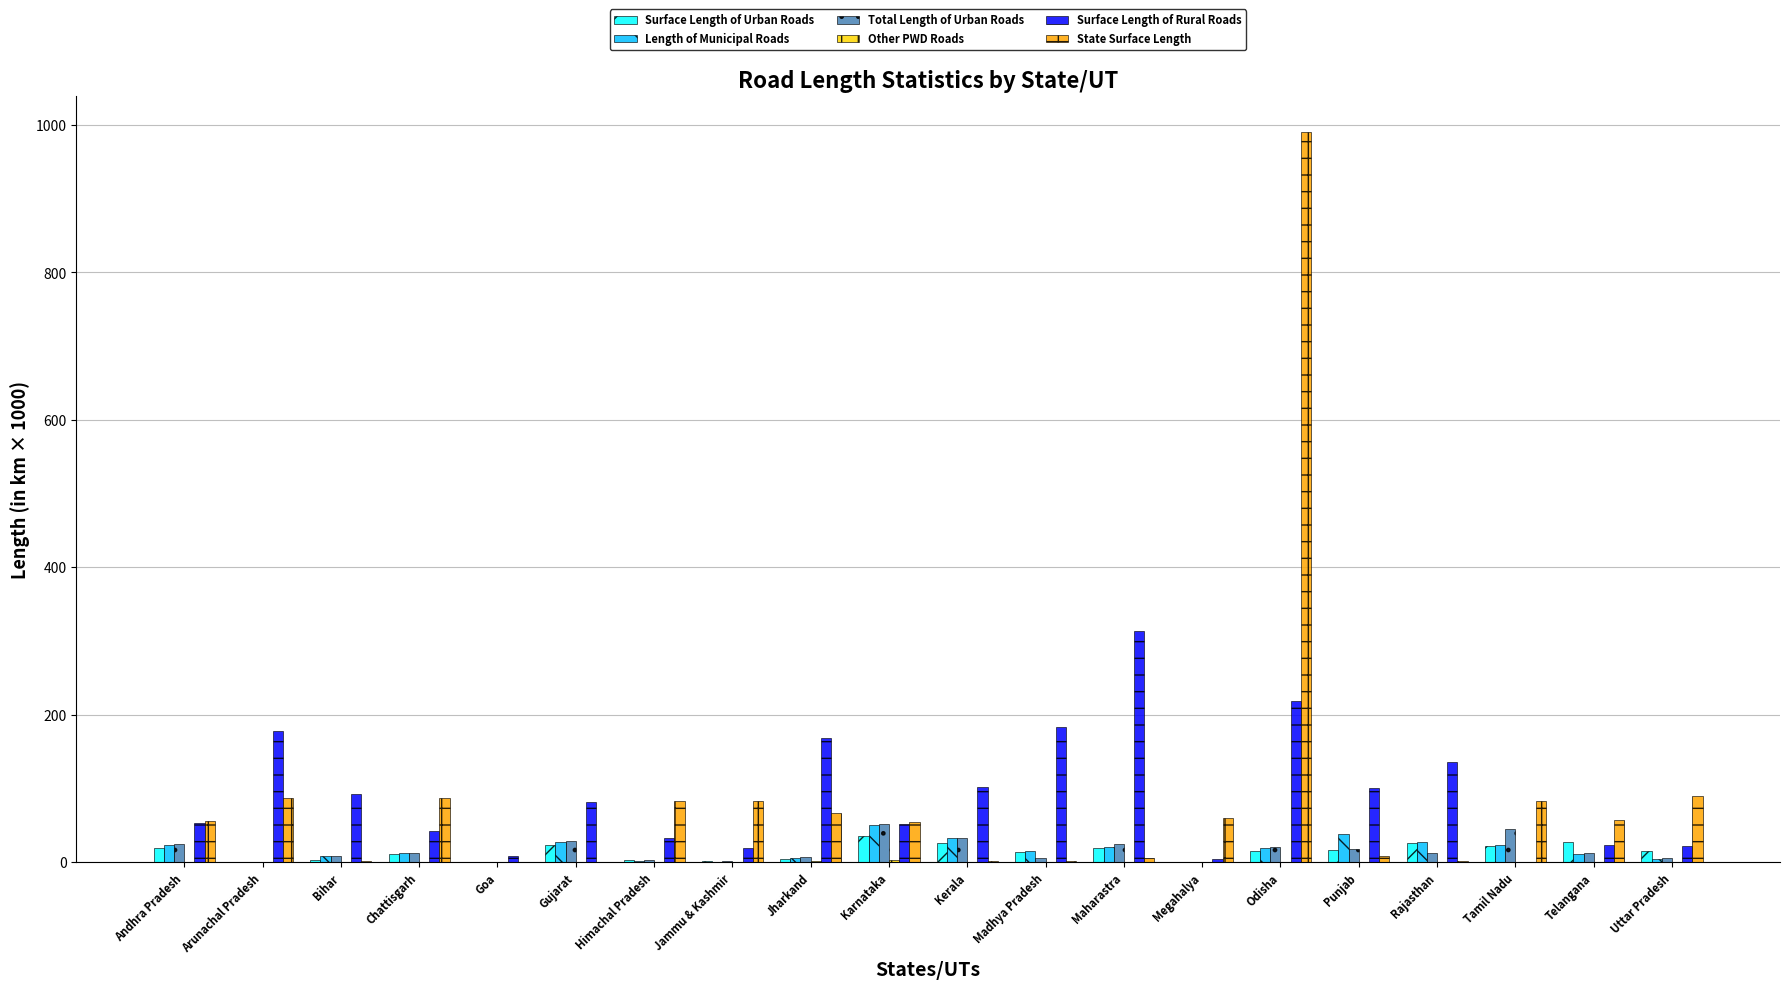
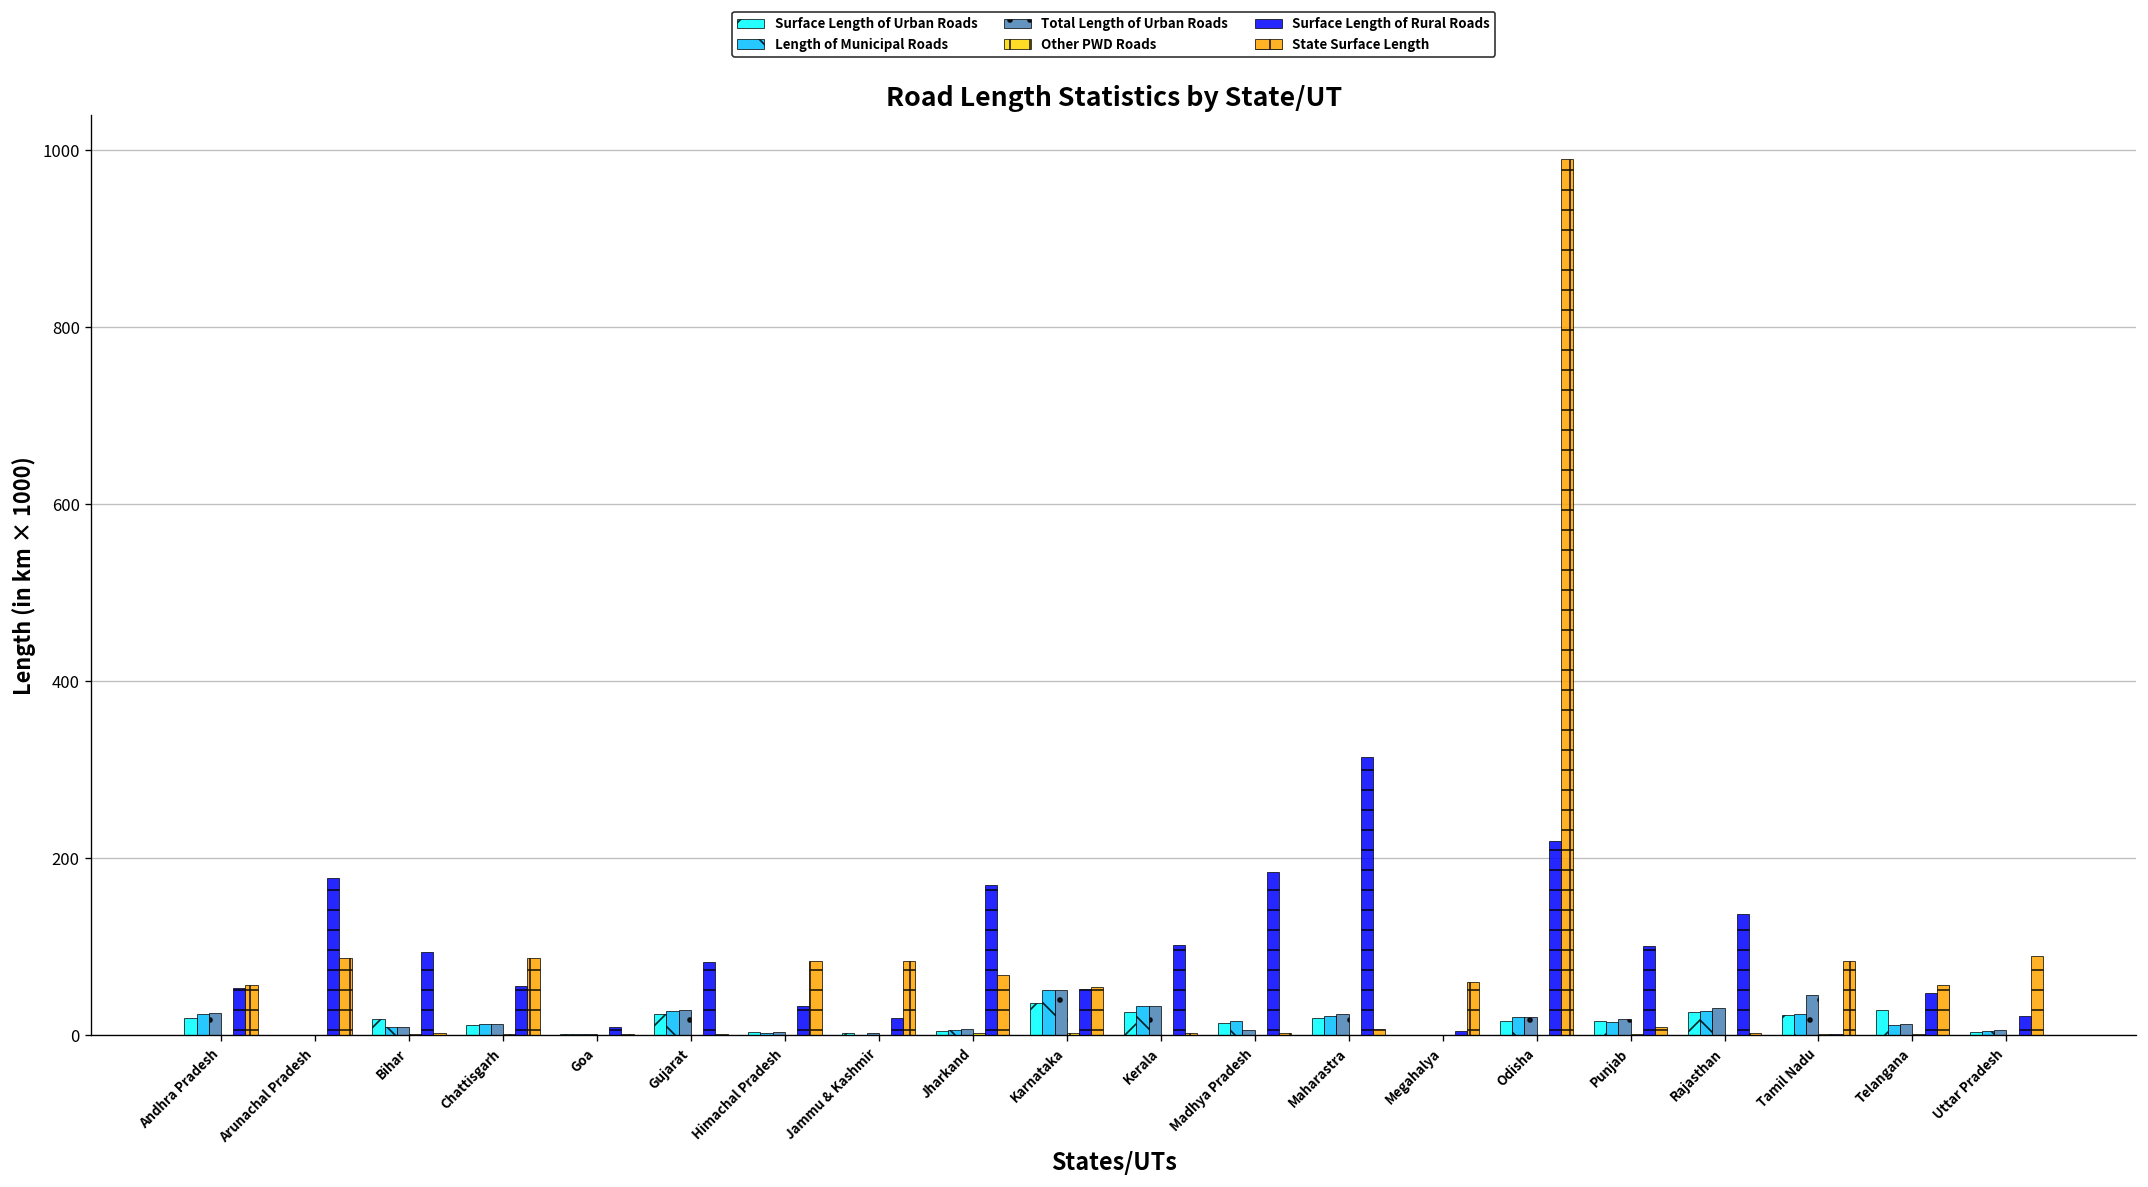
  {
    "Surface Length of Urban Roads": {
      "Andhra Pradesh": 20,
-     "Bihar": 0,
+     "Bihar": 20,
      "Chattisgarh": 10,
      "Gujarat": 20,
      "Jharkand": 0,
      "Karnataka": 40,
      "Kerala": 30,
      "Madhya Pradesh": 10,
      "Maharastra": 20,
      "Odisha": 20,
      "Punjab": 20,
      "Rajasthan": 30,
      "Tamil Nadu": 20,
      "Telangana": 30,
-     "Uttar Pradesh": 10
+     "Uttar Pradesh": 0
    },
    "Length of Municipal Roads": {
      "Andhra Pradesh": 20,
      "Bihar": 10,
      "Chattisgarh": 10,
      "Gujarat": 30,
      "Jharkand": 10,
      "Karnataka": 50,
      "Kerala": 30,
      "Madhya Pradesh": 20,
      "Maharastra": 20,
      "Odisha": 20,
-     "Punjab": 40,
+     "Punjab": 20,
      "Rajasthan": 30,
      "Tamil Nadu": 20,
      "Telangana": 10,
      "Uttar Pradesh": 0
    },
    "Total Length of Urban Roads": {
      "Andhra Pradesh": 20,
      "Bihar": 10,
      "Chattisgarh": 10,
      "Gujarat": 30,
      "Himachal Pradesh": 0,
      "Jharkand": 10,
      "Karnataka": 50,
      "Kerala": 30,
      "Madhya Pradesh": 10,
      "Maharastra": 20,
      "Odisha": 20,
      "Punjab": 20,
-     "Rajasthan": 10,
+     "Rajasthan": 30,
      "Tamil Nadu": 50,
      "Telangana": 10,
      "Uttar Pradesh": 10
    },
    "Surface Length of Rural Roads": {
      "Andhra Pradesh": 50,
      "Arunachal Pradesh": 180,
      "Bihar": 90,
-     "Chattisgarh": 40,
+     "Chattisgarh": 60,
      "Goa": 10,
      "Gujarat": 80,
      "Himachal Pradesh": 30,
      "Jammu & Kashmir": 20,
      "Jharkand": 170,
      "Karnataka": 50,
      "Kerala": 100,
      "Madhya Pradesh": 180,
      "Maharastra": 310,
      "Megahalya": 0,
      "Odisha": 220,
      "Punjab": 100,
      "Rajasthan": 140,
-     "Telangana": 20,
+     "Telangana": 50,
      "Uttar Pradesh": 20
    }
  }
